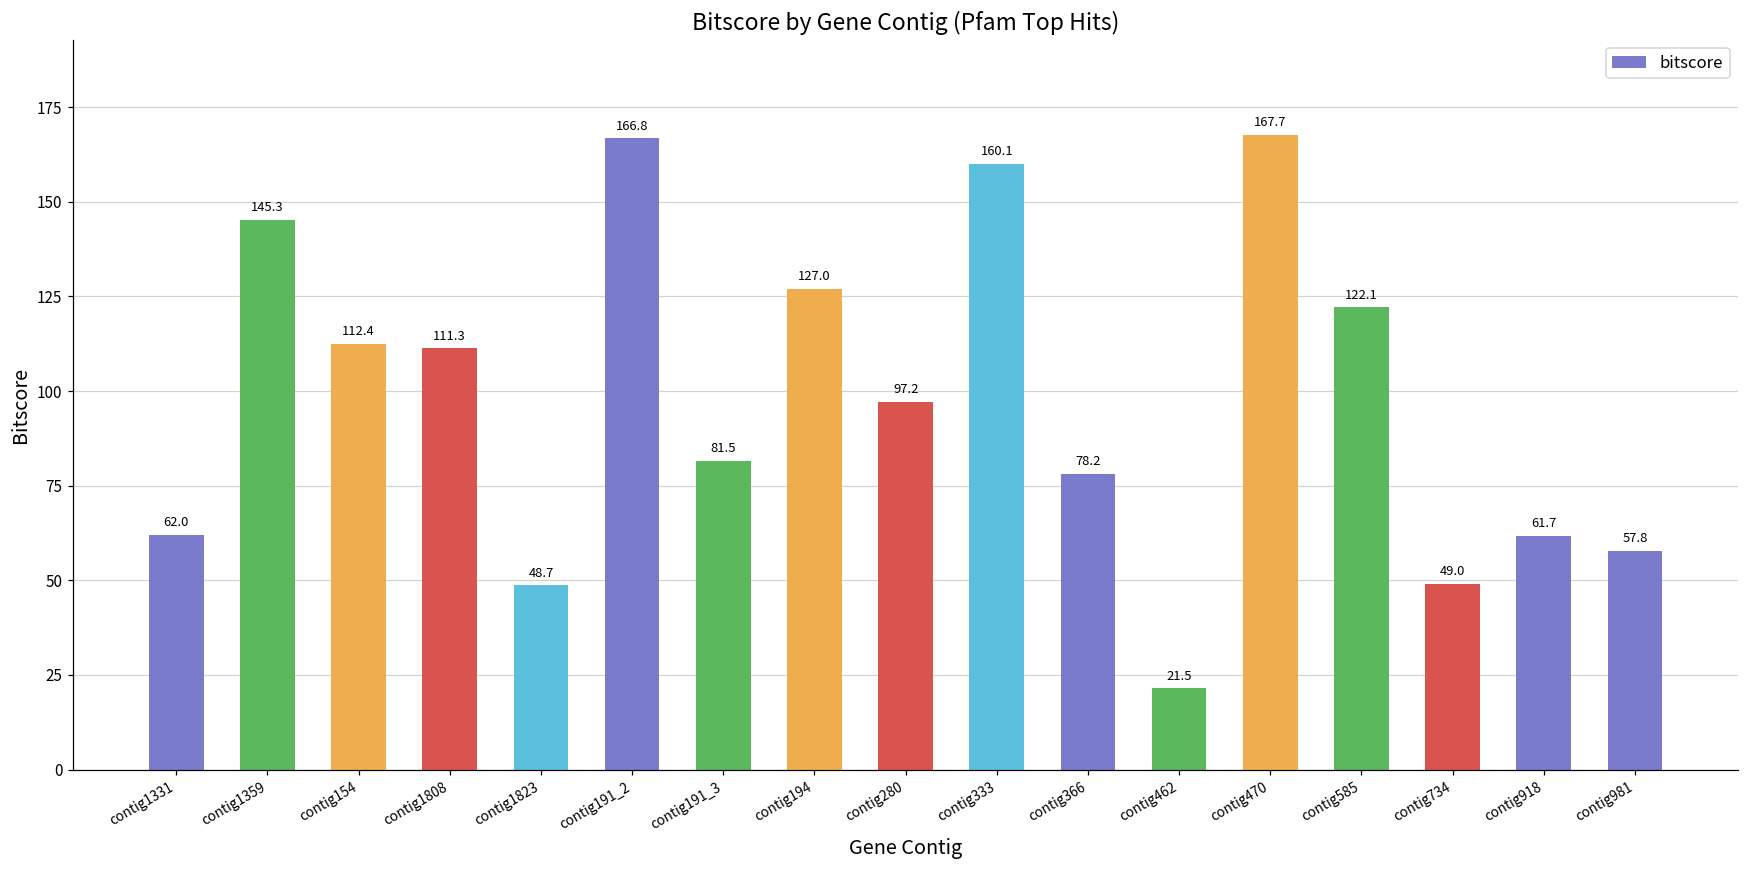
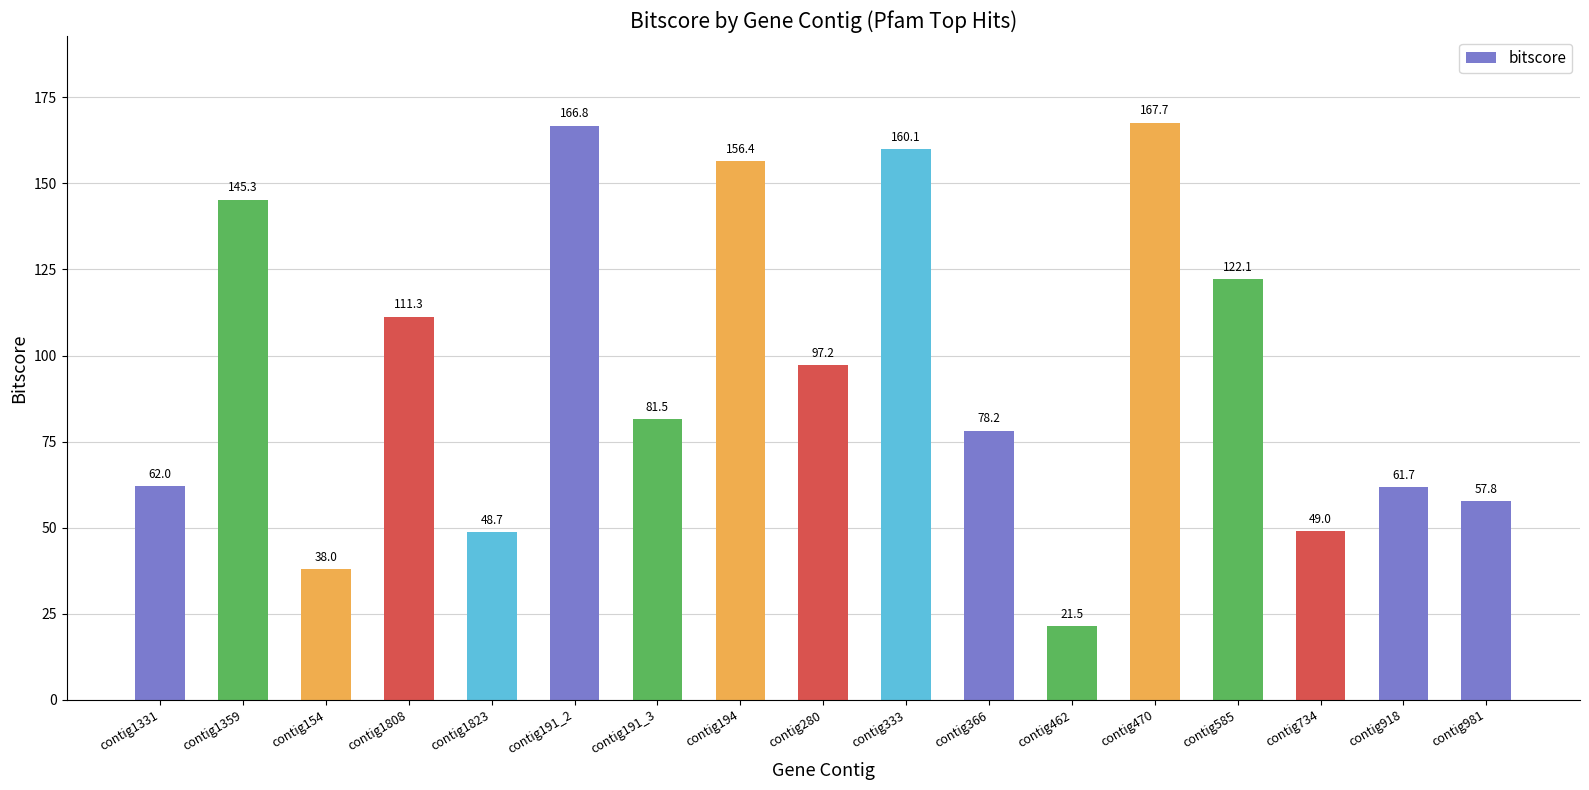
  {
    "contig1331": 62.0,
    "contig1359": 145.3,
-   "contig154": 112.4,
+   "contig154": 38.0,
    "contig1808": 111.3,
    "contig1823": 48.7,
    "contig191_2": 166.8,
    "contig191_3": 81.5,
-   "contig194": 127.0,
+   "contig194": 156.4,
    "contig280": 97.2,
    "contig333": 160.1,
    "contig366": 78.2,
    "contig462": 21.5,
    "contig470": 167.7,
    "contig585": 122.1,
    "contig734": 49.0,
    "contig918": 61.7,
    "contig981": 57.8
  }
